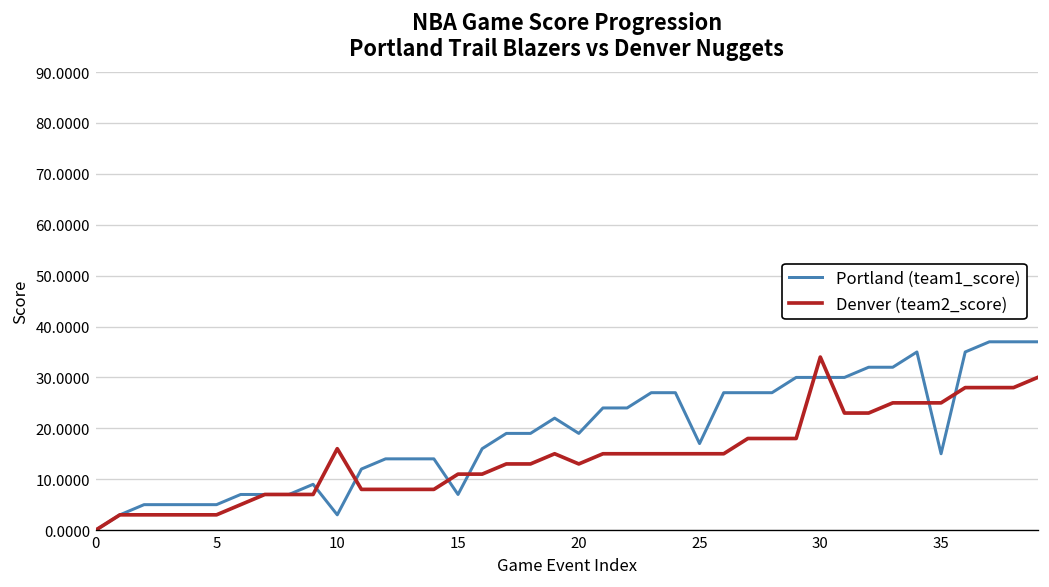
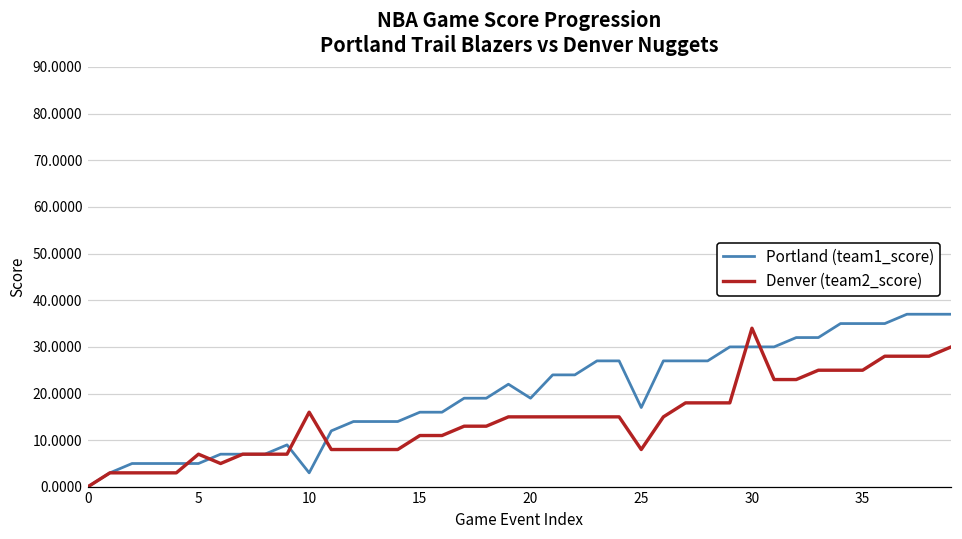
  {
    "Portland (team1_score)": {
      "5": 5,
      "10": 3,
-     "15": 7,
+     "15": 16,
      "20": 19,
      "25": 17,
      "30": 30,
-     "35": 15
+     "35": 35
    },
    "Denver (team2_score)": {
-     "5": 3,
+     "5": 7,
      "10": 16,
      "15": 11,
-     "20": 13,
-     "25": 15,
+     "20": 15,
+     "25": 8,
      "30": 34,
      "35": 25
    }
  }
